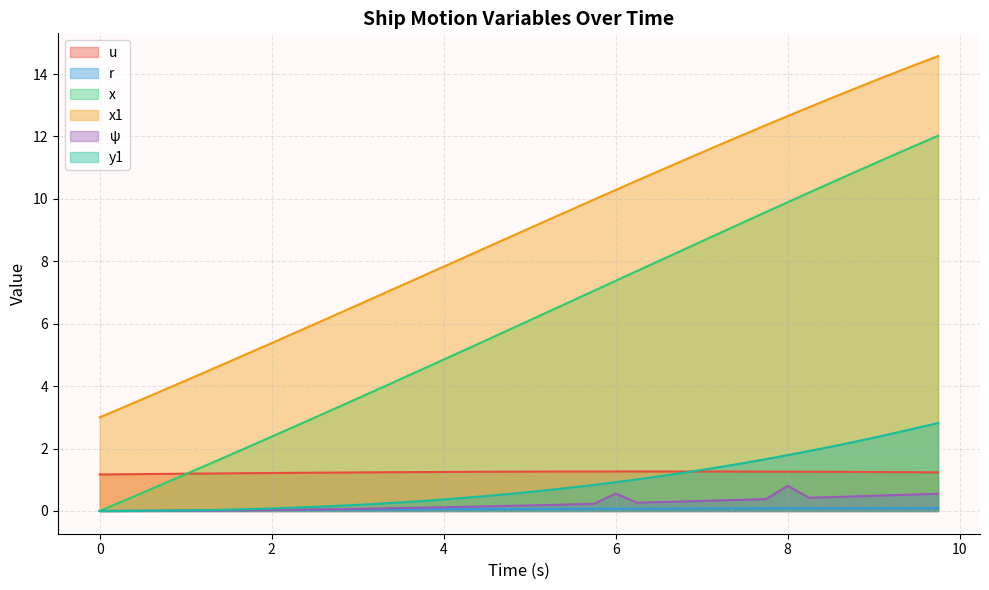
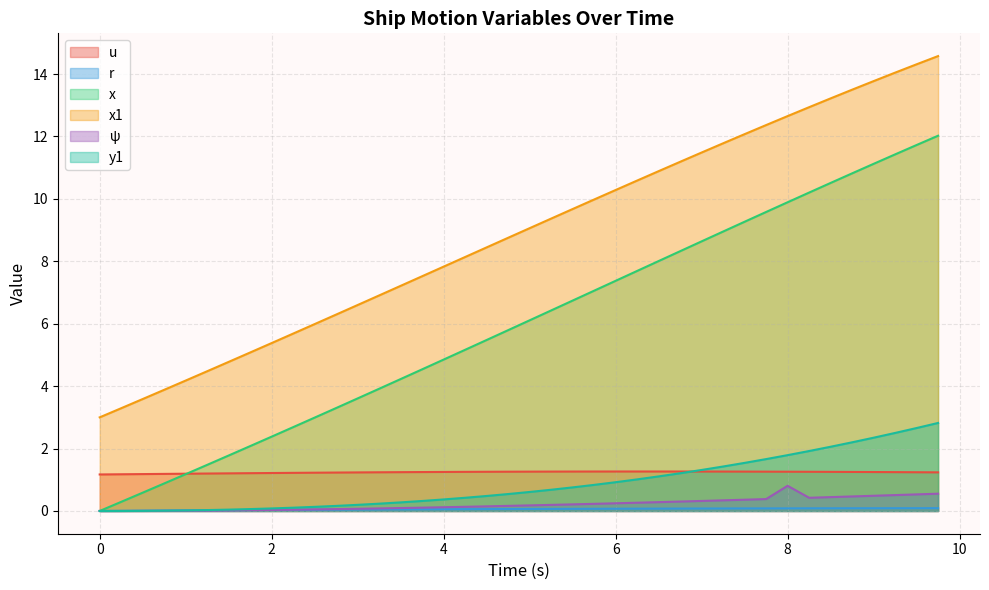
  {
    "ψ": {
-     "6": 0.6,
+     "6": 0.2,
      "8": 0.8
    }
  }
